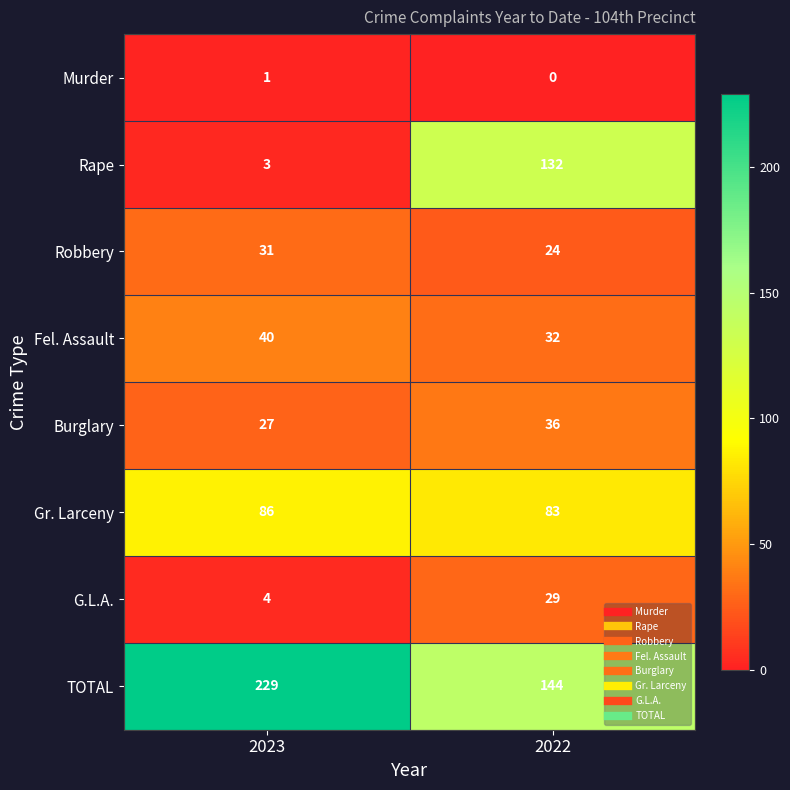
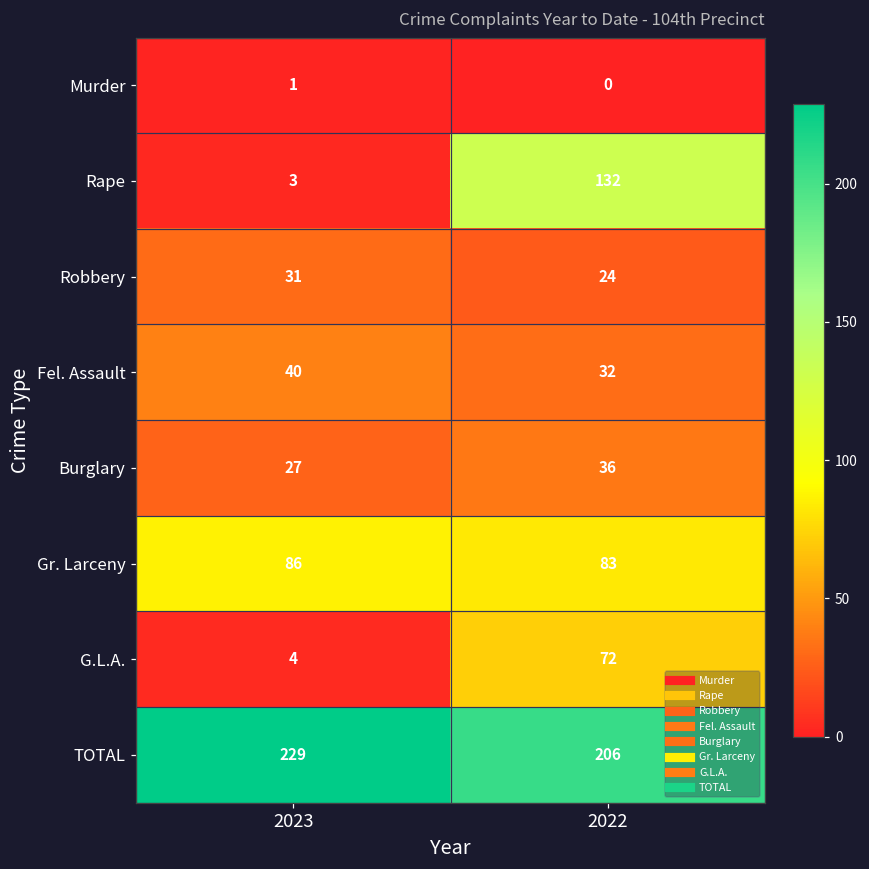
  {
    "Murder": {
      "2023": 1,
      "2022": 0
    },
    "Rape": {
      "2023": 3,
      "2022": 132
    },
    "Robbery": {
      "2023": 31,
      "2022": 24
    },
    "Fel. Assault": {
      "2023": 40,
      "2022": 32
    },
    "Burglary": {
      "2023": 27,
      "2022": 36
    },
    "Gr. Larceny": {
      "2023": 86,
      "2022": 83
    },
    "G.L.A.": {
      "2023": 4,
-     "2022": 29
+     "2022": 72
    },
    "TOTAL": {
      "2023": 229,
-     "2022": 144
+     "2022": 206
    }
  }
